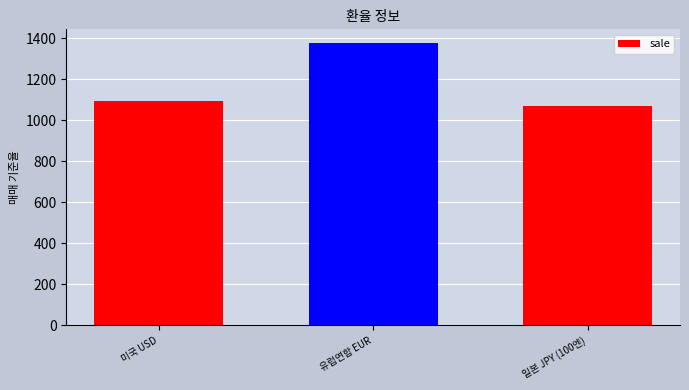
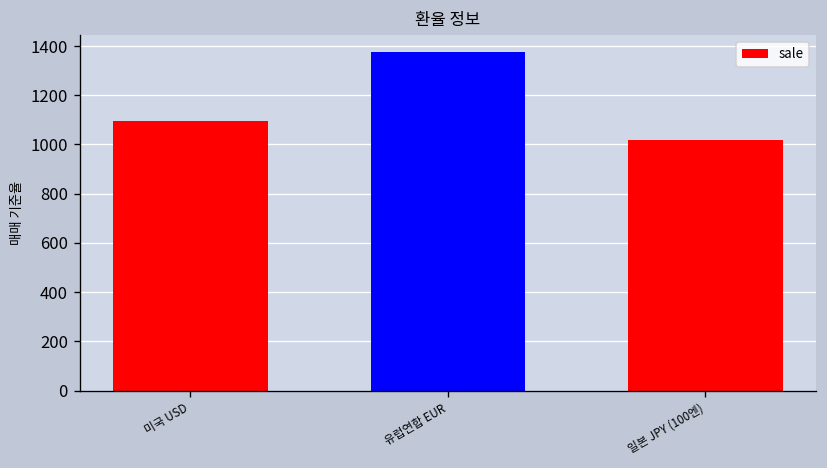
  {
    "미국 USD": 1090,
    "유럽연합 EUR": 1380,
-   "일본 JPY (100엔)": 1070
+   "일본 JPY (100엔)": 1020
  }
